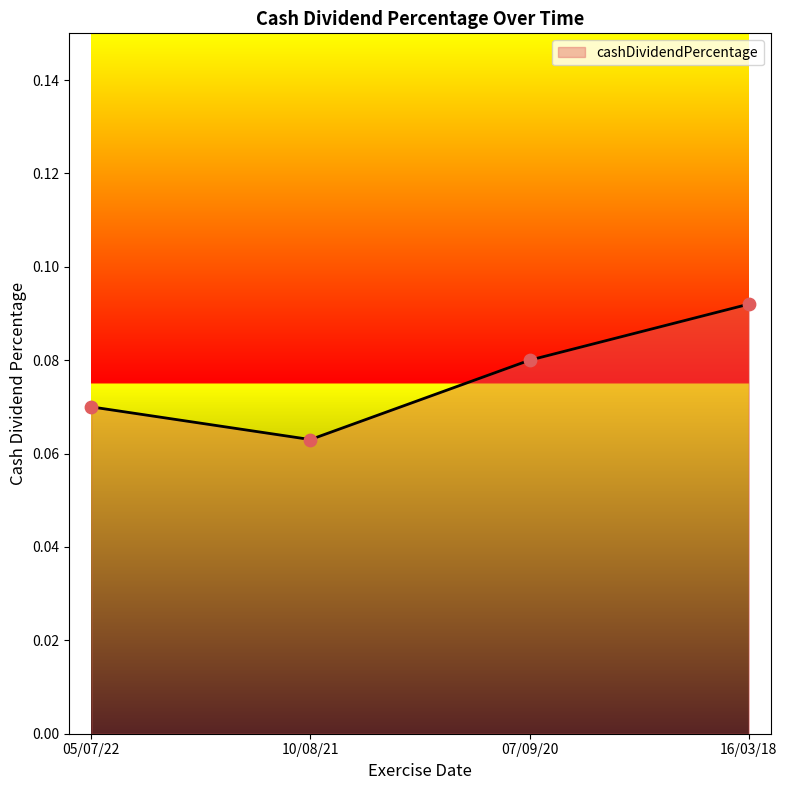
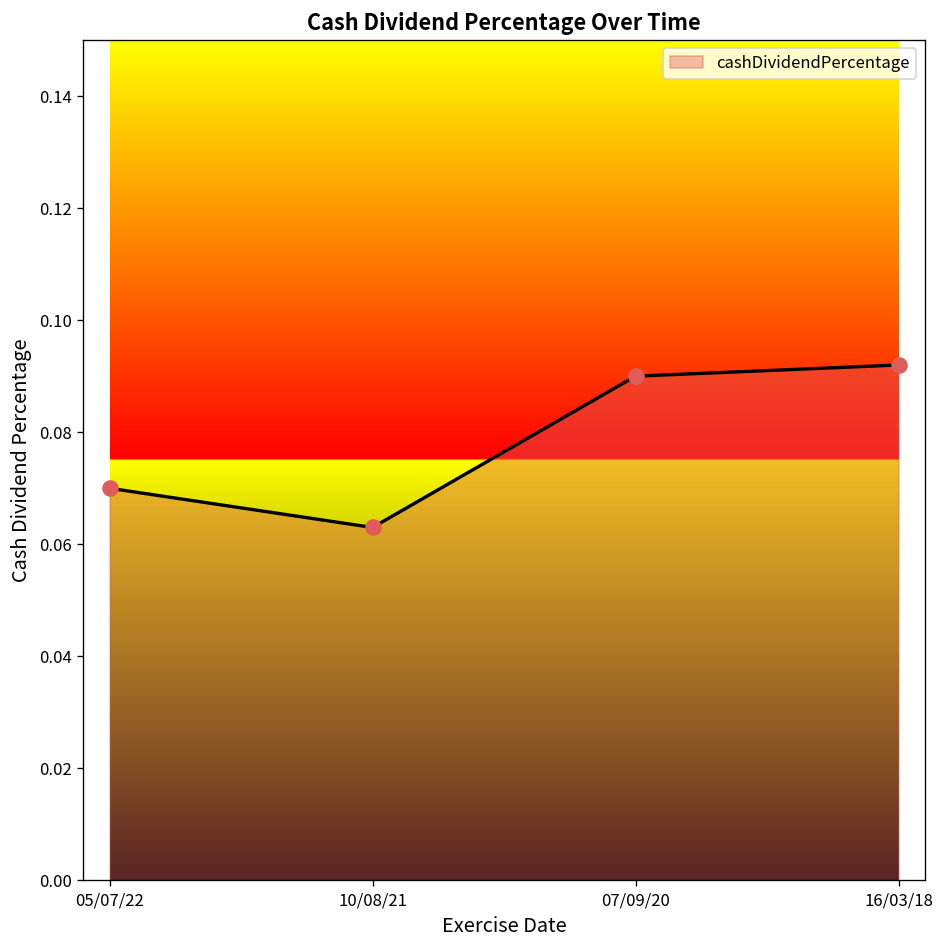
  {
    "05/07/22": 0.07,
    "10/08/21": 0.063,
-   "07/09/20": 0.08,
+   "07/09/20": 0.09,
    "16/03/18": 0.092
  }
